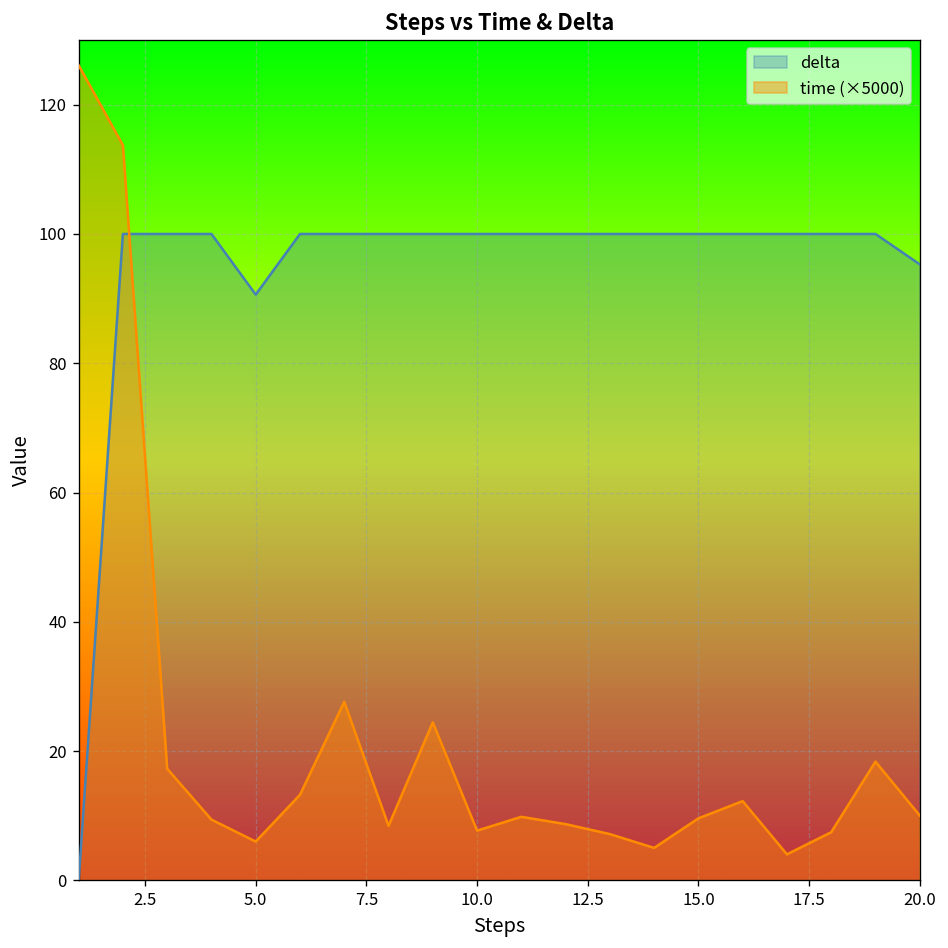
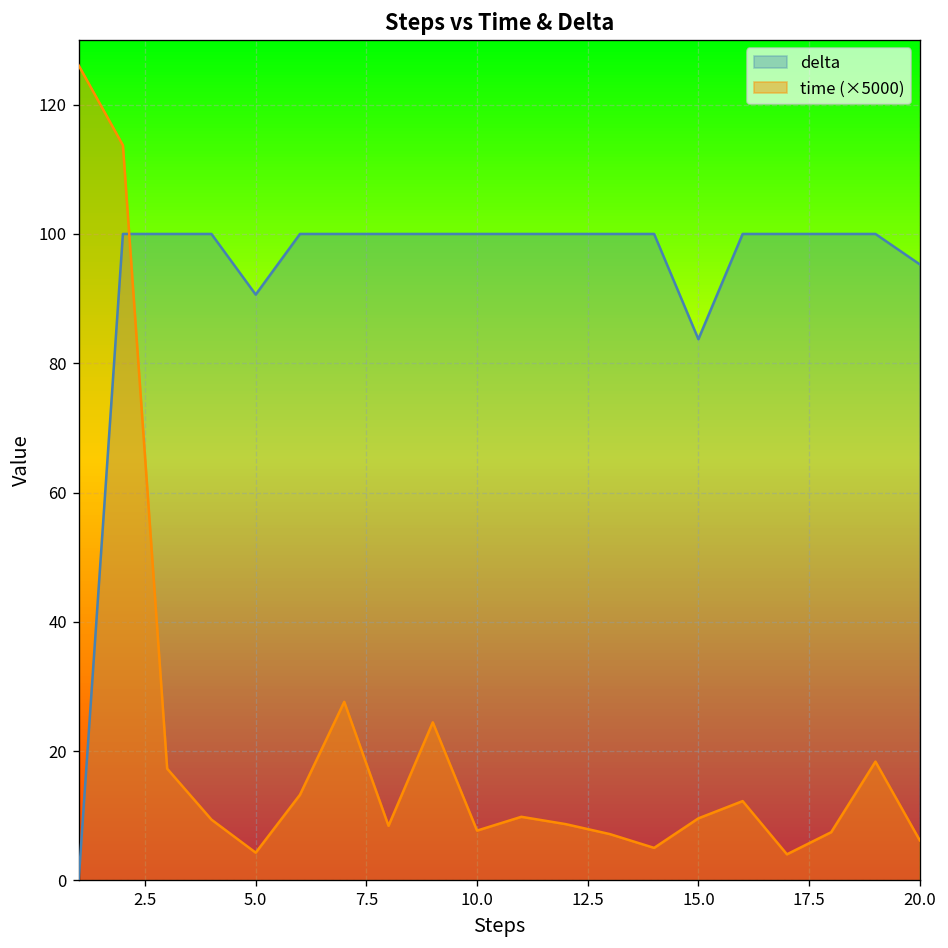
  {
    "delta": {
      "5.0": 91,
      "10.0": 100,
-     "15.0": 100,
+     "15.0": 84,
      "20.0": 95
    },
    "time (×5000)": {
-     "5.0": 6,
+     "5.0": 4,
      "10.0": 8,
      "15.0": 10,
-     "20.0": 10
+     "20.0": 6
    }
  }
